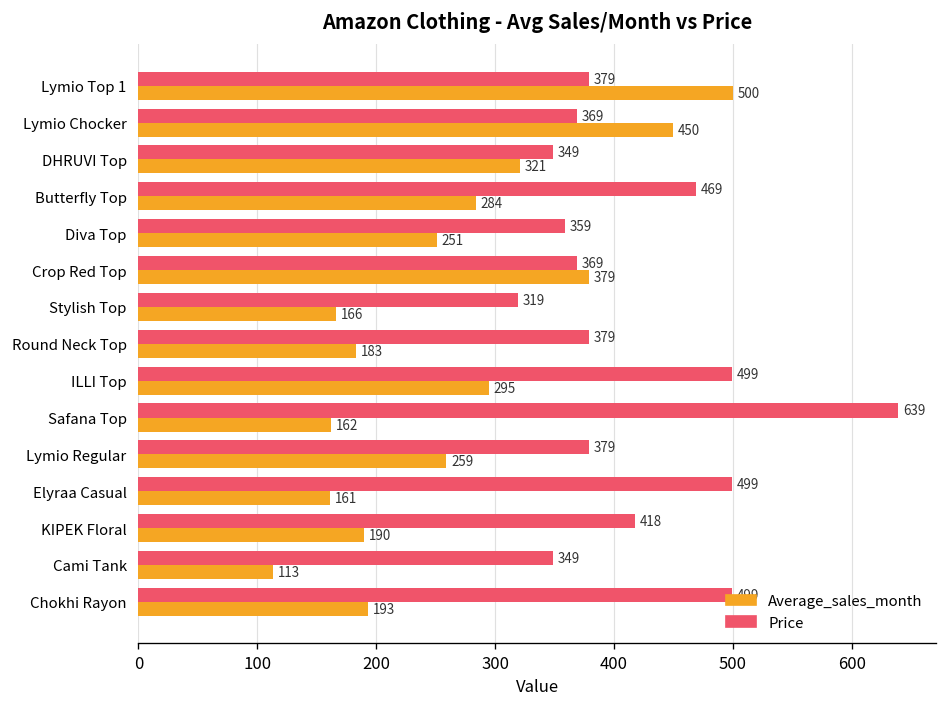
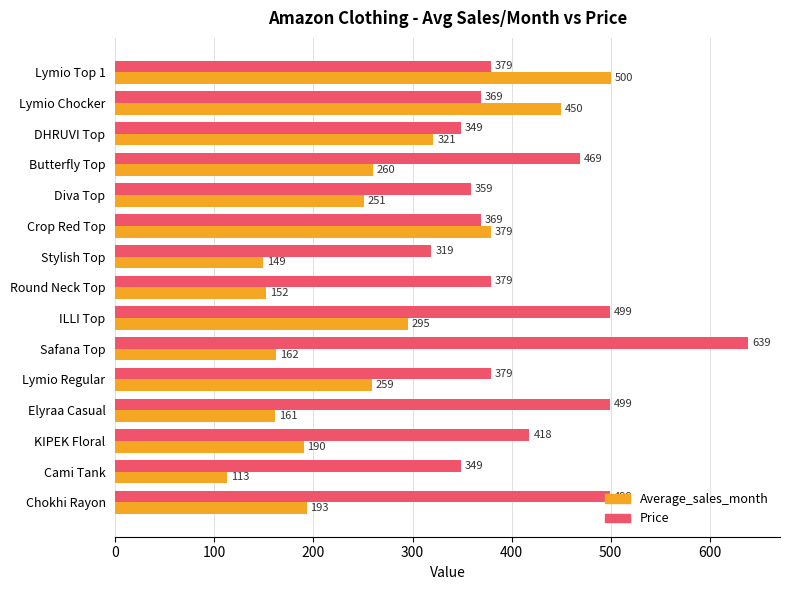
  {
    "Average_sales_month": {
      "Lymio Top 1": 500,
      "Lymio Chocker": 450,
      "DHRUVI Top": 321,
-     "Butterfly Top": 284,
+     "Butterfly Top": 260,
      "Diva Top": 251,
      "Crop Red Top": 379,
-     "Stylish Top": 166,
-     "Round Neck Top": 183,
+     "Stylish Top": 149,
+     "Round Neck Top": 152,
      "ILLI Top": 295,
      "Safana Top": 162,
      "Lymio Regular": 259,
      "Elyraa Casual": 161,
      "KIPEK Floral": 190,
      "Cami Tank": 113,
      "Chokhi Rayon": 193
    },
    "Price": {
      "Lymio Top 1": 379,
      "Lymio Chocker": 369,
      "DHRUVI Top": 349,
      "Butterfly Top": 469,
      "Diva Top": 359,
      "Crop Red Top": 369,
      "Stylish Top": 319,
      "Round Neck Top": 379,
      "ILLI Top": 499,
      "Safana Top": 639,
      "Lymio Regular": 379,
      "Elyraa Casual": 499,
      "KIPEK Floral": 418,
      "Cami Tank": 349,
      "Chokhi Rayon": 499
    }
  }
